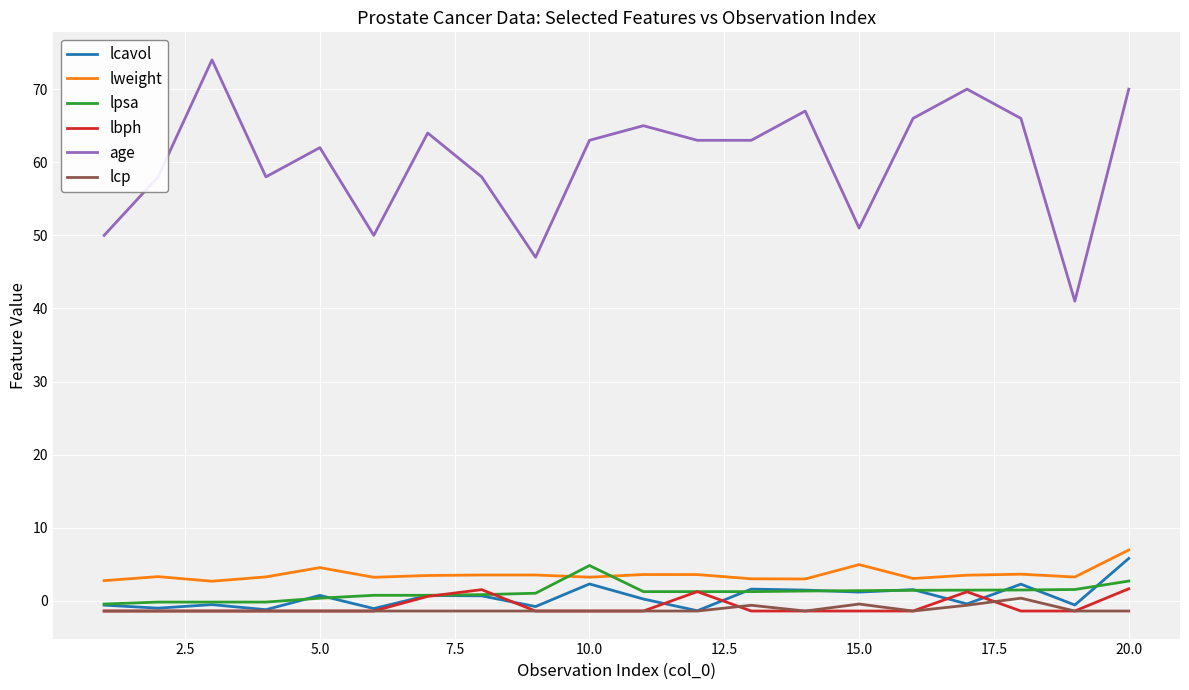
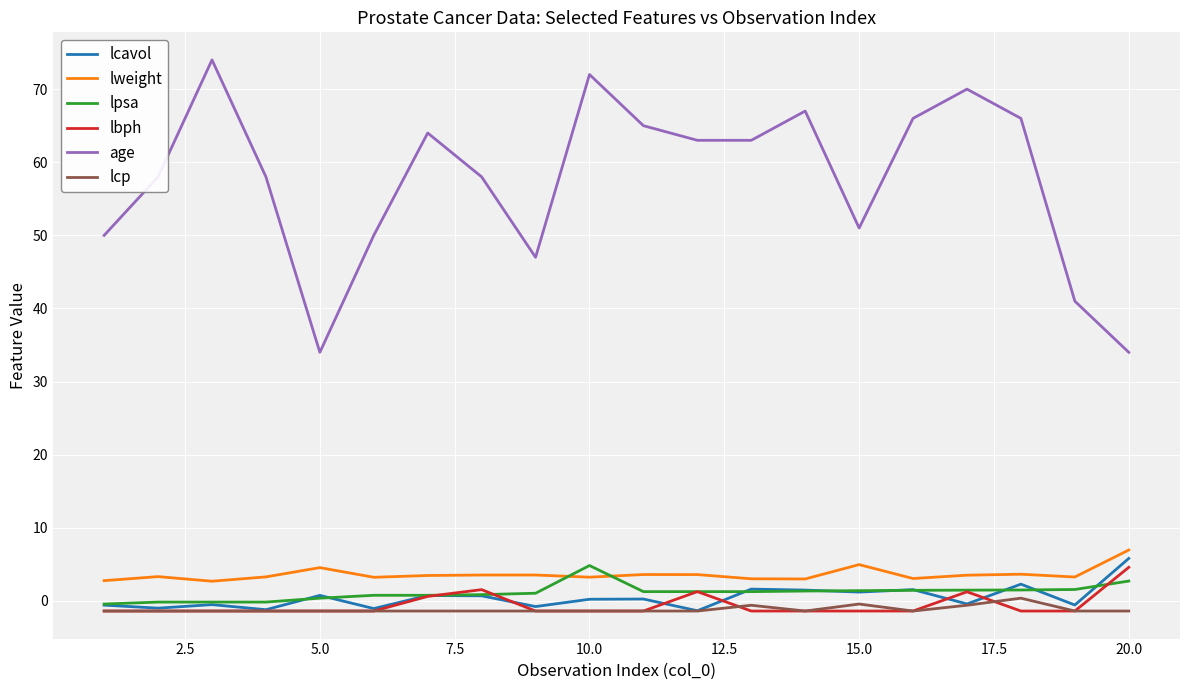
  {
    "lcavol": {
      "5.0": 1,
-     "10.0": 2,
+     "10.0": 0,
      "20.0": 6
    },
    "lweight": {
      "5.0": 5,
      "10.0": 3,
      "15.0": 5,
      "20.0": 7
    },
    "lpsa": {
      "5.0": 0,
      "10.0": 5,
      "20.0": 3
    },
    "lbph": {
      "15.0": -1,
-     "20.0": 2
+     "20.0": 5
    },
    "age": {
-     "5.0": 62,
-     "10.0": 63,
+     "5.0": 34,
+     "10.0": 72,
      "15.0": 51,
-     "20.0": 70
+     "20.0": 34
    },
    "lcp": {
      "15.0": 0,
      "20.0": -1
    }
  }
